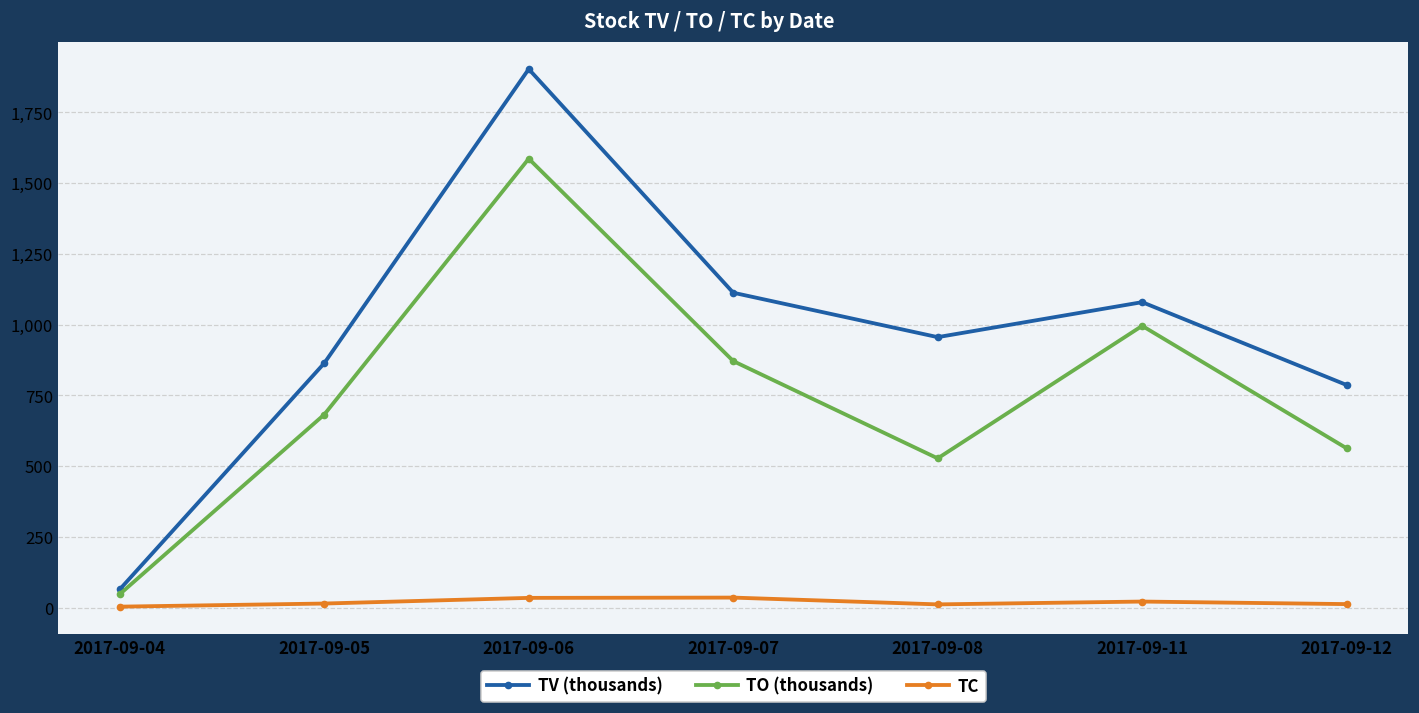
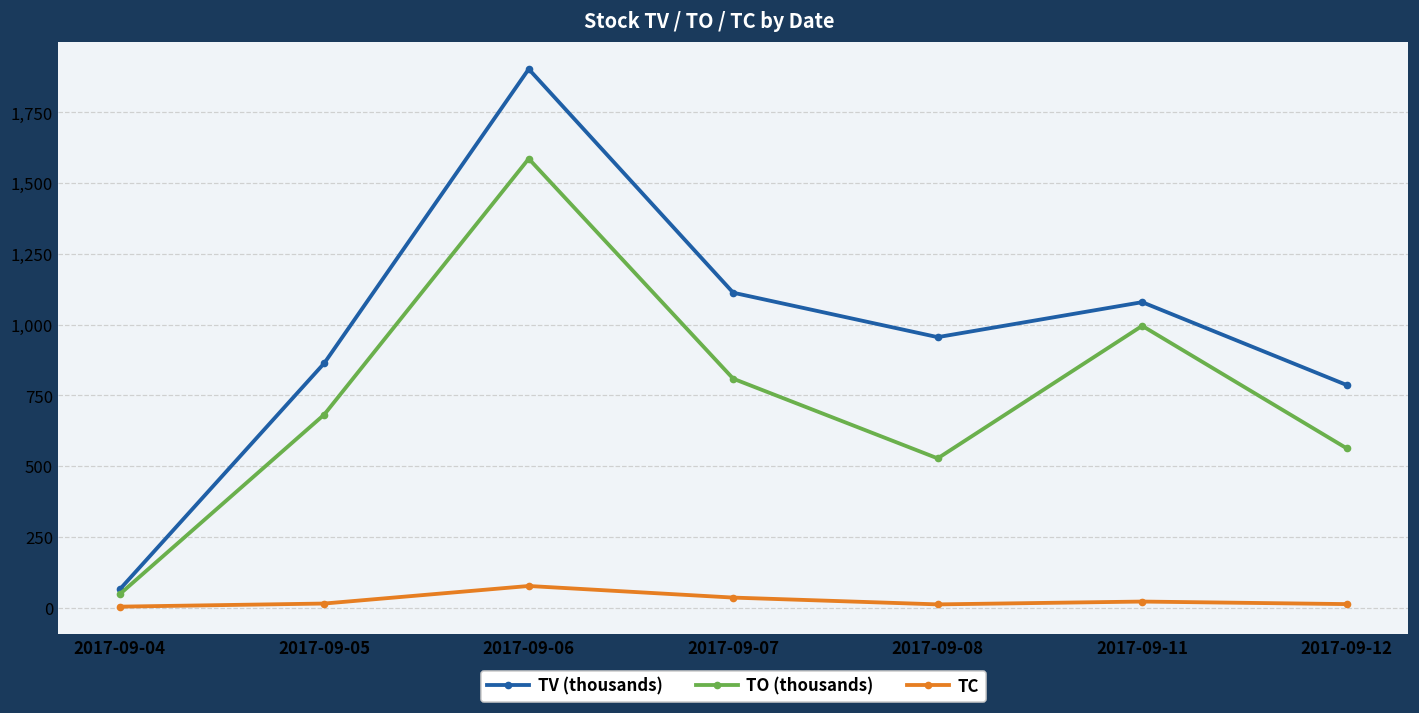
  {
    "TV (thousands)": {
      "2017-09-04": "70",
      "2017-09-05": "860",
      "2017-09-06": "1,900",
      "2017-09-07": "1,110",
      "2017-09-08": "960",
      "2017-09-11": "1,080",
      "2017-09-12": "790"
    },
    "TO (thousands)": {
      "2017-09-04": "50",
      "2017-09-05": "680",
      "2017-09-06": "1,590",
-     "2017-09-07": "870",
+     "2017-09-07": "810",
      "2017-09-08": "530",
      "2017-09-11": "1,000",
      "2017-09-12": "560"
    },
    "TC": {
      "2017-09-04": "0",
      "2017-09-05": "20",
-     "2017-09-06": "40",
+     "2017-09-06": "80",
      "2017-09-07": "40",
      "2017-09-08": "10",
      "2017-09-11": "20",
      "2017-09-12": "10"
    }
  }
